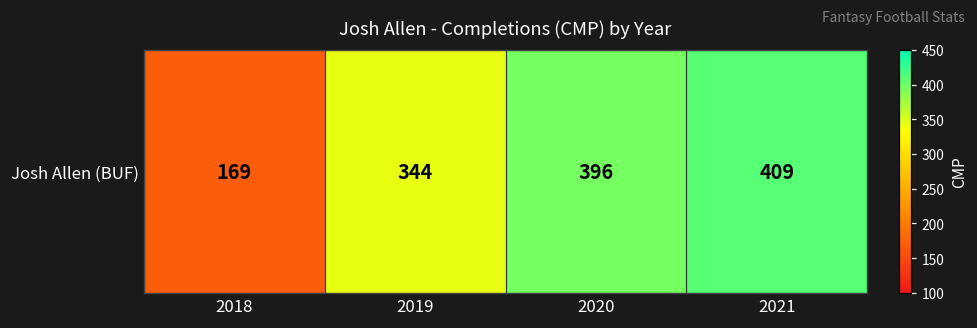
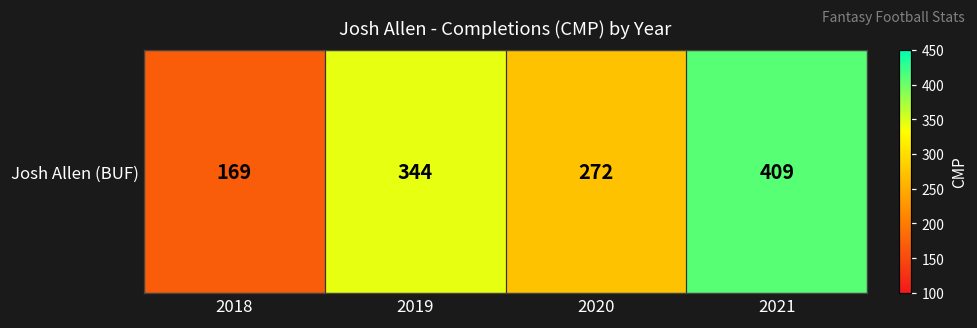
  {
    "Josh Allen (BUF)": {
      "2018": 169,
      "2019": 344,
-     "2020": 396,
+     "2020": 272,
      "2021": 409
    }
  }
